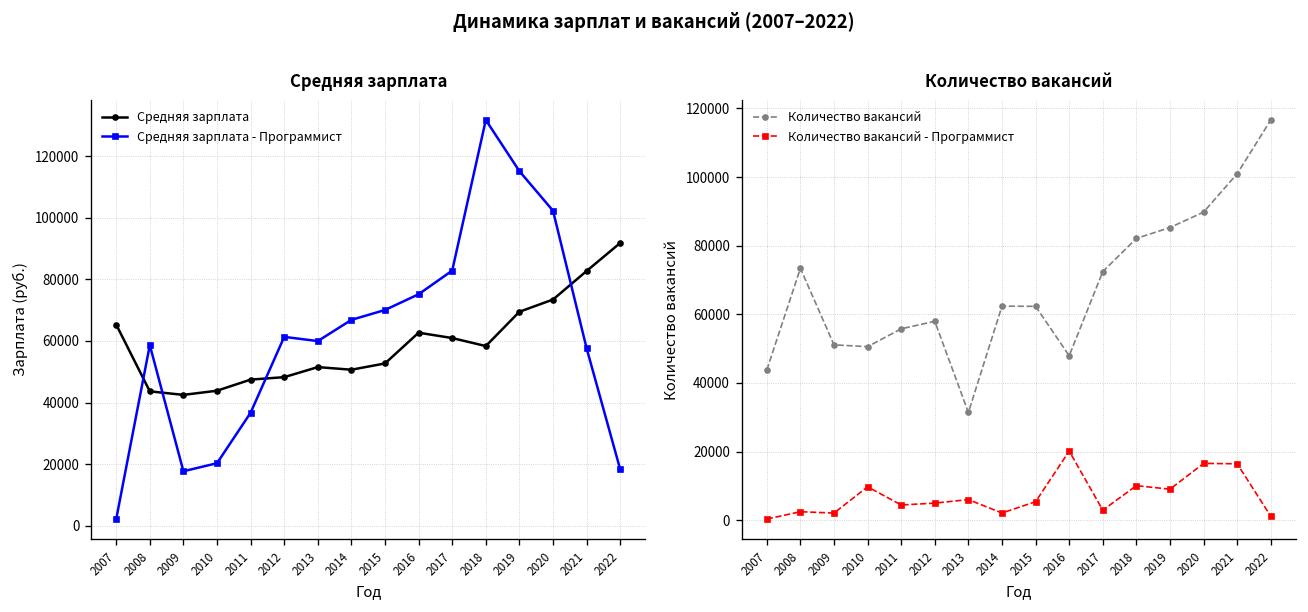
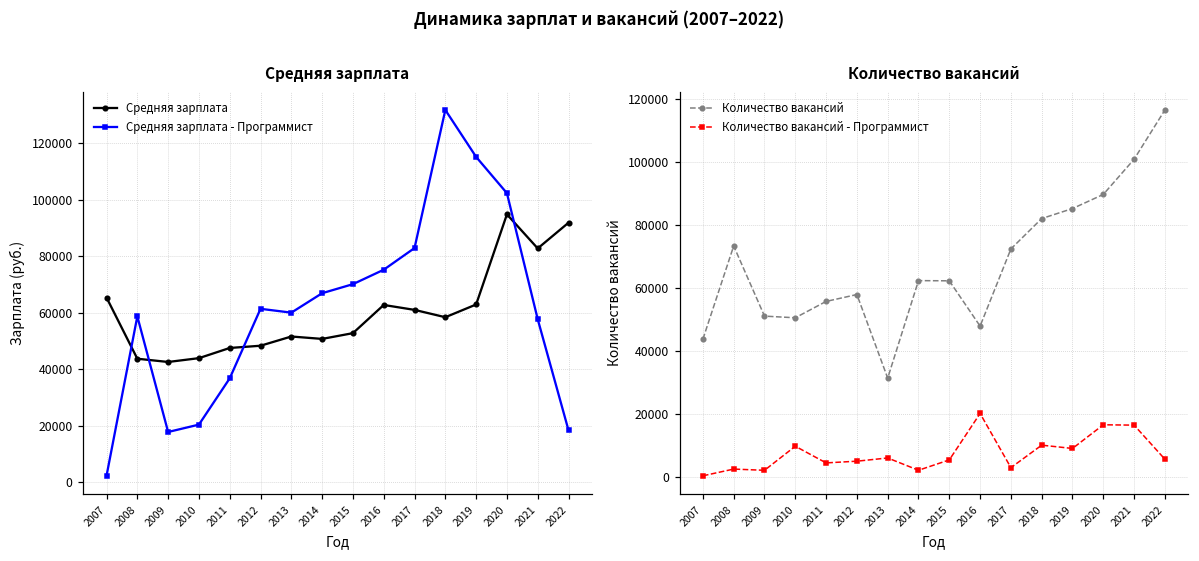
  {
    "Средняя зарплата": {
      "Средняя зарплата": {
        "2007": 65000,
        "2008": 44000,
        "2009": 42000,
        "2010": 44000,
        "2011": 47000,
        "2012": 48000,
        "2013": 52000,
        "2014": 51000,
        "2015": 53000,
        "2016": 63000,
        "2017": 61000,
        "2018": 58000,
-       "2019": 69000,
-       "2020": 73000,
+       "2019": 63000,
+       "2020": 95000,
        "2021": 83000,
        "2022": 92000
      },
      "Средняя зарплата - Программист": {
        "2007": 2000,
        "2008": 59000,
        "2009": 18000,
        "2010": 20000,
        "2011": 37000,
        "2012": 61000,
        "2013": 60000,
        "2014": 67000,
        "2015": 70000,
        "2016": 75000,
        "2017": 83000,
        "2018": 132000,
        "2019": 115000,
        "2020": 102000,
        "2021": 58000,
        "2022": 18000
      }
    },
    "Количество вакансий": {
      "Количество вакансий": {
        "2007": 44000,
        "2008": 73000,
        "2009": 51000,
        "2010": 51000,
        "2011": 56000,
        "2012": 58000,
        "2013": 31000,
        "2014": 62000,
        "2015": 62000,
        "2016": 48000,
        "2017": 72000,
        "2018": 82000,
        "2019": 85000,
        "2020": 90000,
        "2021": 101000,
        "2022": 117000
      },
      "Количество вакансий - Программист": {
        "2007": 0,
        "2008": 2000,
        "2009": 2000,
        "2010": 10000,
        "2011": 4000,
        "2012": 5000,
        "2013": 6000,
        "2014": 2000,
        "2015": 5000,
        "2016": 20000,
        "2017": 3000,
        "2018": 10000,
        "2019": 9000,
        "2020": 17000,
        "2021": 16000,
-       "2022": 1000
+       "2022": 6000
      }
    }
  }
